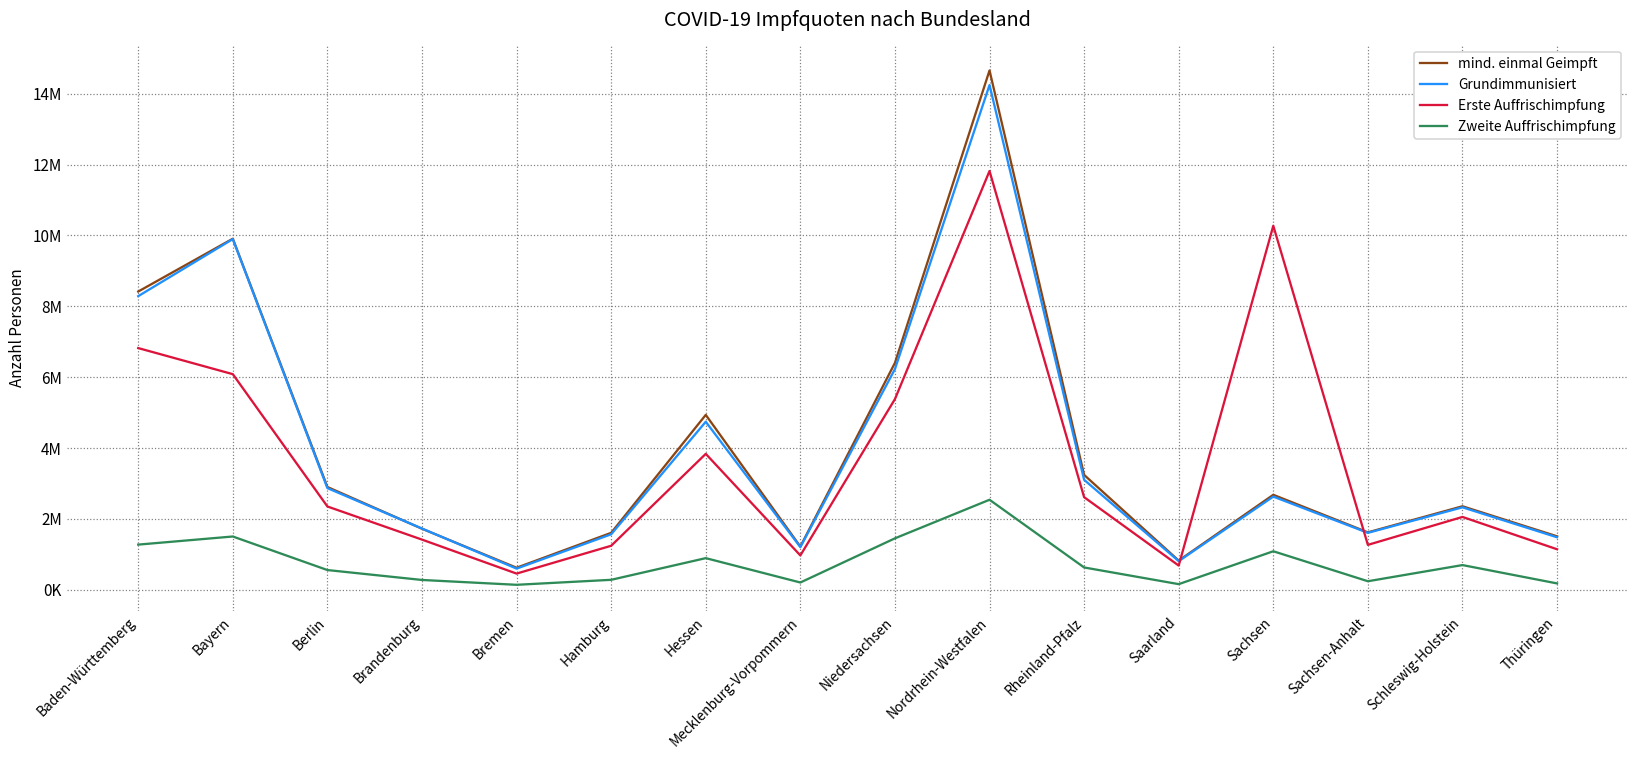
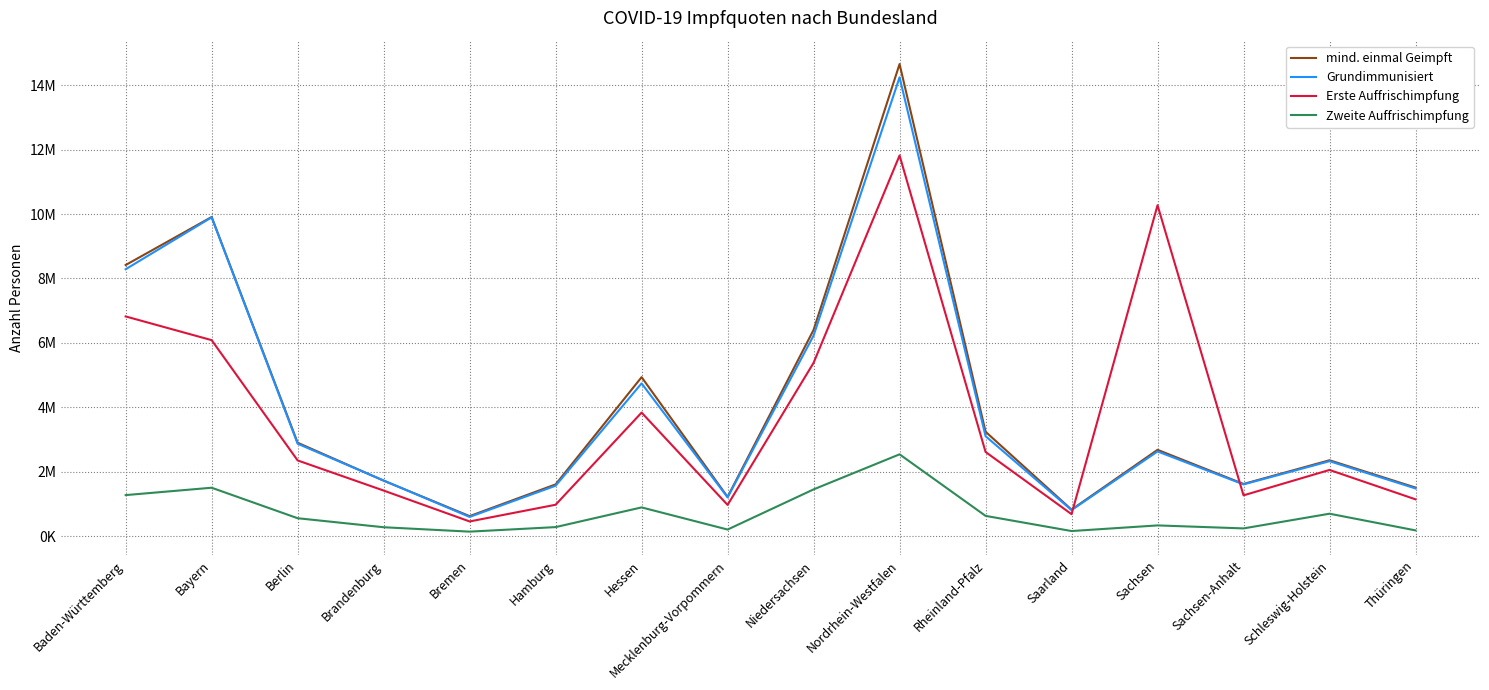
  {
    "mind. einmal Geimpft": {
      "Baden-Württemberg": 8400000,
      "Hessen": 4900000,
      "Niedersachsen": 6400000,
      "Nordrhein-Westfalen": 14700000,
      "Rheinland-Pfalz": 3200000
    },
    "Grundimmunisiert": {
      "Baden-Württemberg": 8300000,
      "Hessen": 4700000,
      "Niedersachsen": 6200000,
      "Nordrhein-Westfalen": 14200000,
      "Rheinland-Pfalz": 3100000
    },
    "Erste Auffrischimpfung": {
      "Baden-Württemberg": 6800000,
      "Bayern": 6100000,
      "Berlin": 2400000,
      "Brandenburg": 1400000,
      "Bremen": 500000,
-     "Hamburg": 1200000,
+     "Hamburg": 1000000,
      "Hessen": 3800000,
      "Mecklenburg-Vorpommern": 1000000,
      "Niedersachsen": 5400000,
      "Nordrhein-Westfalen": 11800000,
      "Rheinland-Pfalz": 2600000,
      "Saarland": 700000,
      "Sachsen": 10300000,
      "Sachsen-Anhalt": 1300000,
      "Schleswig-Holstein": 2100000,
      "Thüringen": 1100000
    },
    "Zweite Auffrischimpfung": {
      "Baden-Württemberg": 1300000,
      "Bayern": 1500000,
      "Berlin": 600000,
      "Brandenburg": 300000,
      "Bremen": 100000,
      "Hamburg": 300000,
      "Hessen": 900000,
      "Mecklenburg-Vorpommern": 200000,
      "Niedersachsen": 1500000,
      "Nordrhein-Westfalen": 2500000,
      "Rheinland-Pfalz": 600000,
      "Saarland": 200000,
-     "Sachsen": 1100000,
+     "Sachsen": 300000,
      "Sachsen-Anhalt": 200000,
      "Schleswig-Holstein": 700000,
      "Thüringen": 200000
    }
  }
